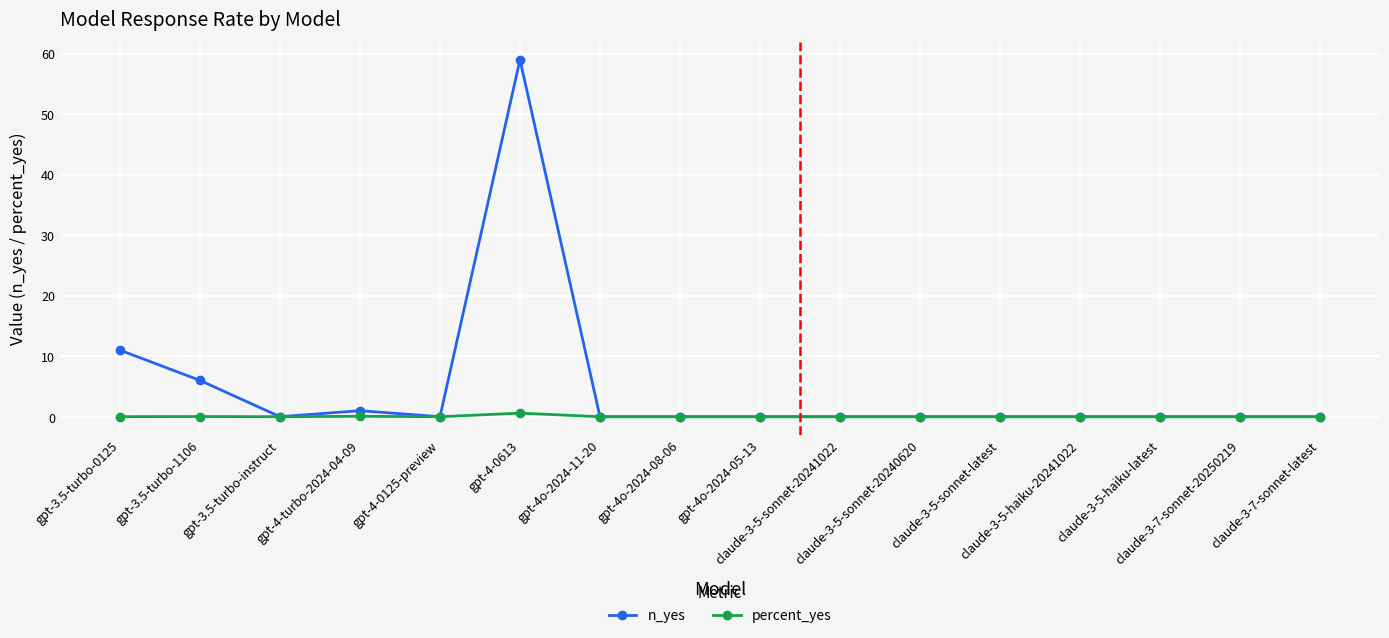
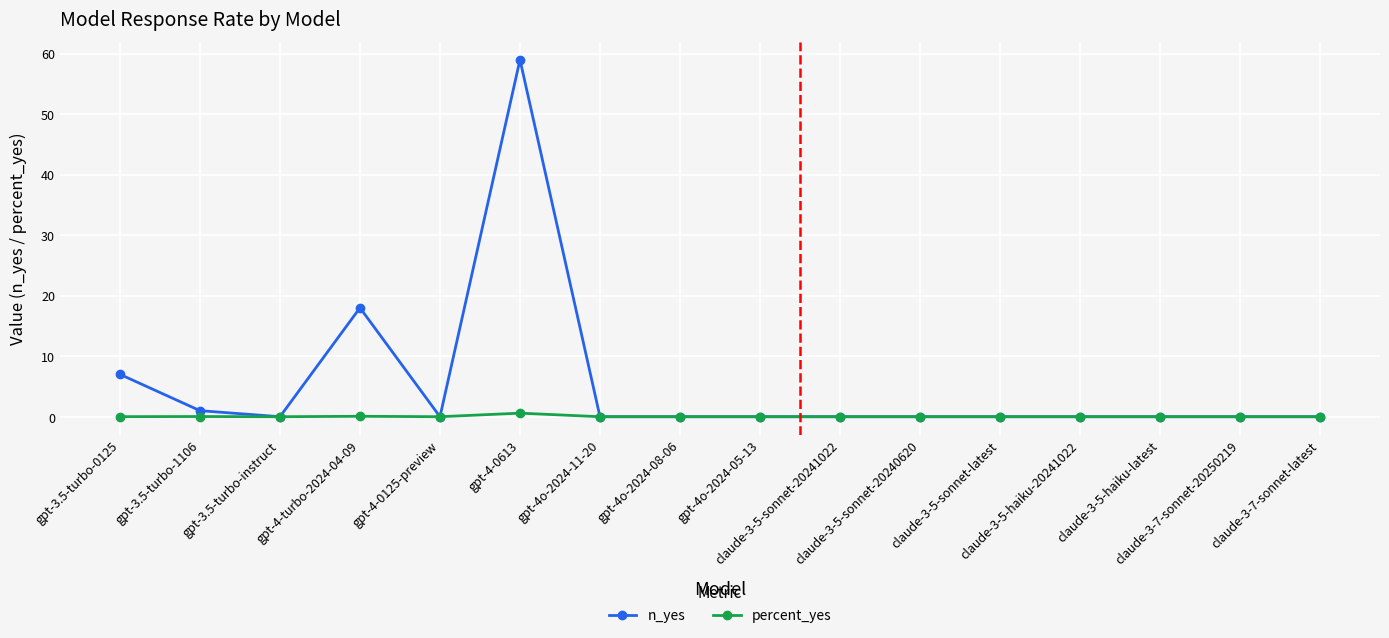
  {
    "n_yes": {
-     "gpt-3.5-turbo-0125": 11,
-     "gpt-3.5-turbo-1106": 6,
-     "gpt-4-turbo-2024-04-09": 1,
+     "gpt-3.5-turbo-0125": 7,
+     "gpt-3.5-turbo-1106": 1,
+     "gpt-4-turbo-2024-04-09": 18,
      "gpt-4-0613": 59
    },
    "percent_yes": {
      "gpt-3.5-turbo-0125": 0,
      "gpt-3.5-turbo-1106": 0,
      "gpt-4-turbo-2024-04-09": 0,
      "gpt-4-0613": 1
    }
  }
